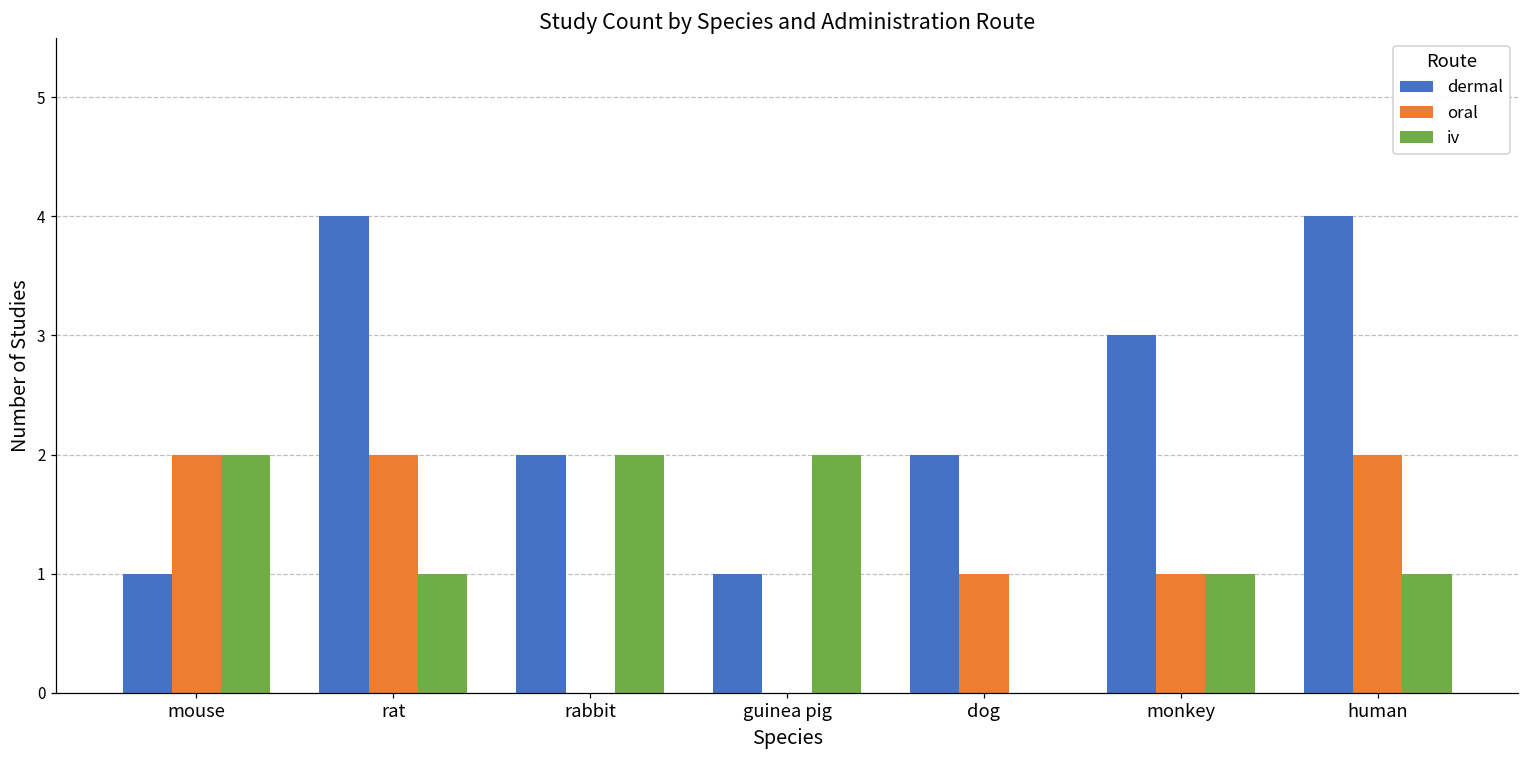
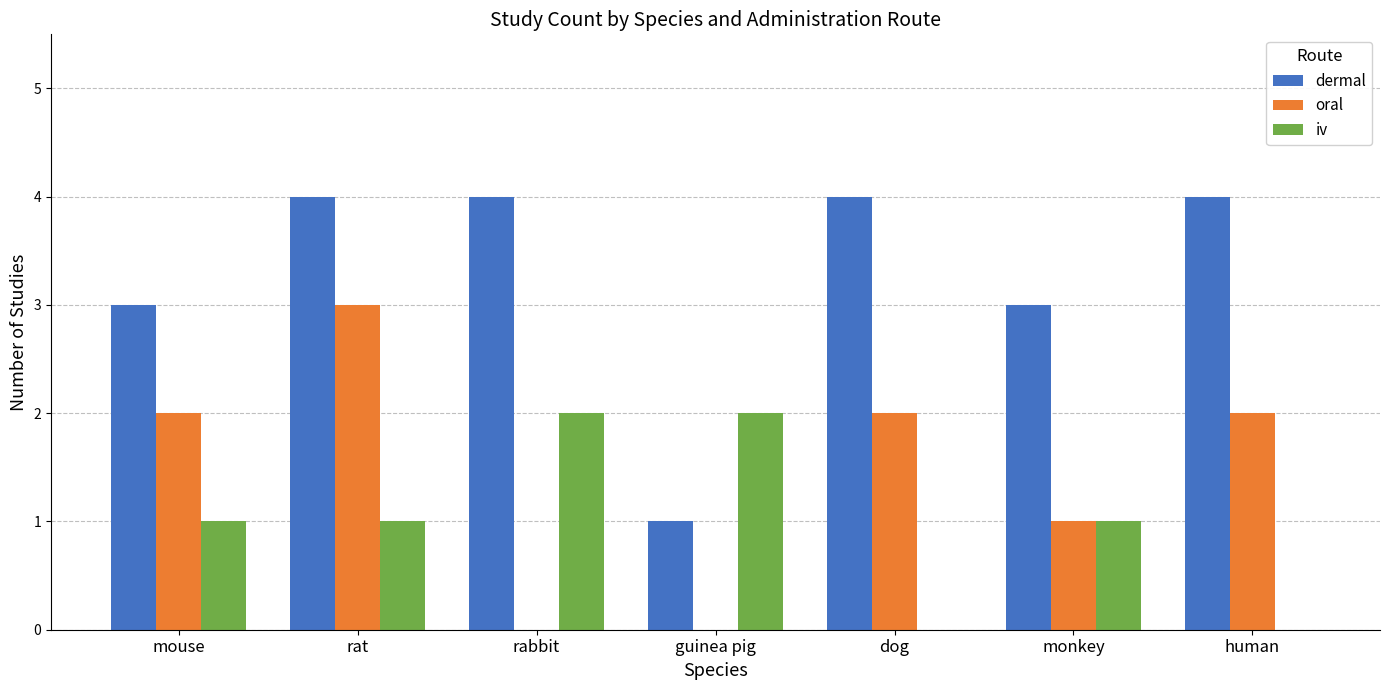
  {
    "dermal": {
-     "mouse": 1,
+     "mouse": 3,
      "rat": 4,
-     "rabbit": 2,
+     "rabbit": 4,
      "guinea pig": 1,
-     "dog": 2,
+     "dog": 4,
      "monkey": 3,
      "human": 4
    },
    "oral": {
      "mouse": 2,
-     "rat": 2,
+     "rat": 3,
      "rabbit": 0,
      "guinea pig": 0,
-     "dog": 1,
+     "dog": 2,
      "monkey": 1,
      "human": 2
    },
    "iv": {
-     "mouse": 2,
+     "mouse": 1,
      "rat": 1,
      "rabbit": 2,
      "guinea pig": 2,
      "dog": 0,
      "monkey": 1,
-     "human": 1
+     "human": 0
    }
  }
